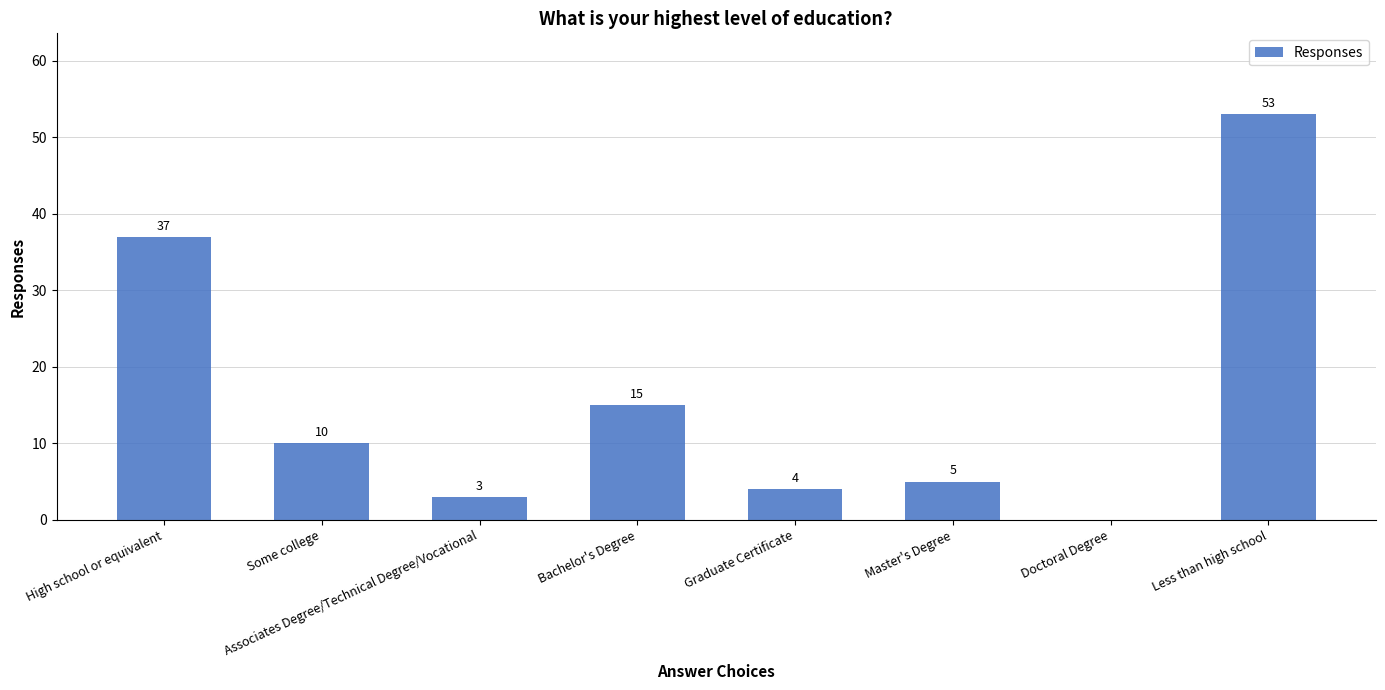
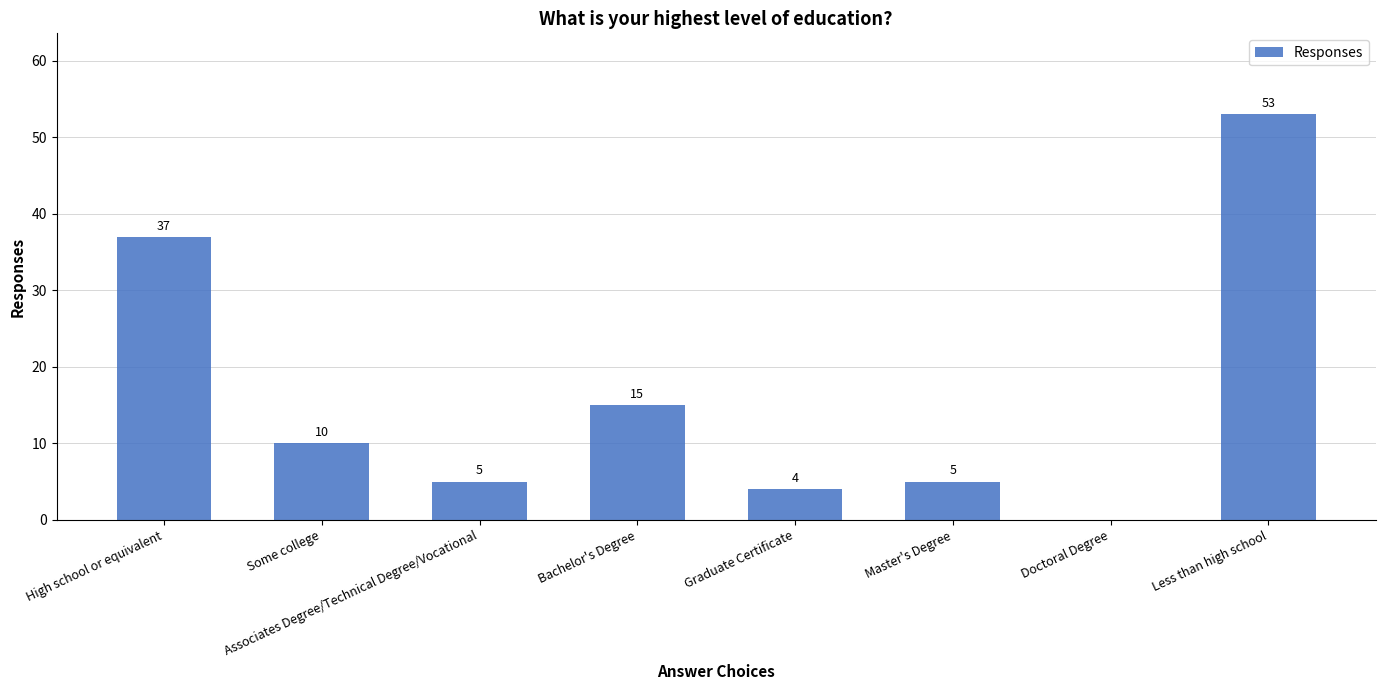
  {
    "High school or equivalent": 37,
    "Some college": 10,
-   "Associates Degree/Technical Degree/Vocational": 3,
+   "Associates Degree/Technical Degree/Vocational": 5,
    "Bachelor's Degree": 15,
    "Graduate Certificate": 4,
    "Master's Degree": 5,
    "Less than high school": 53
  }
